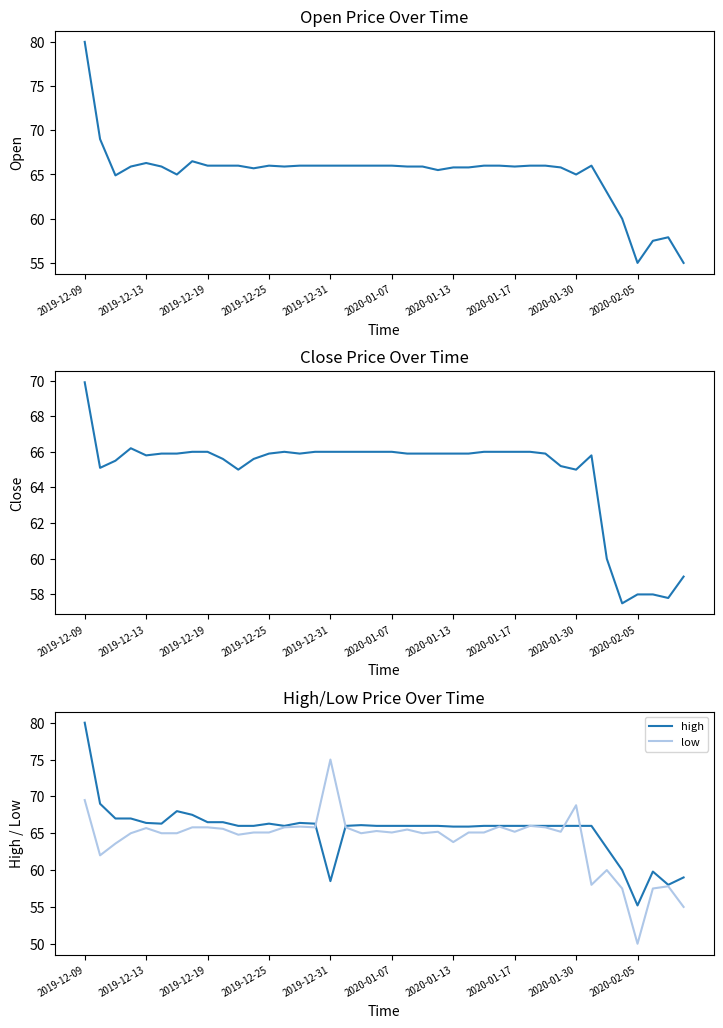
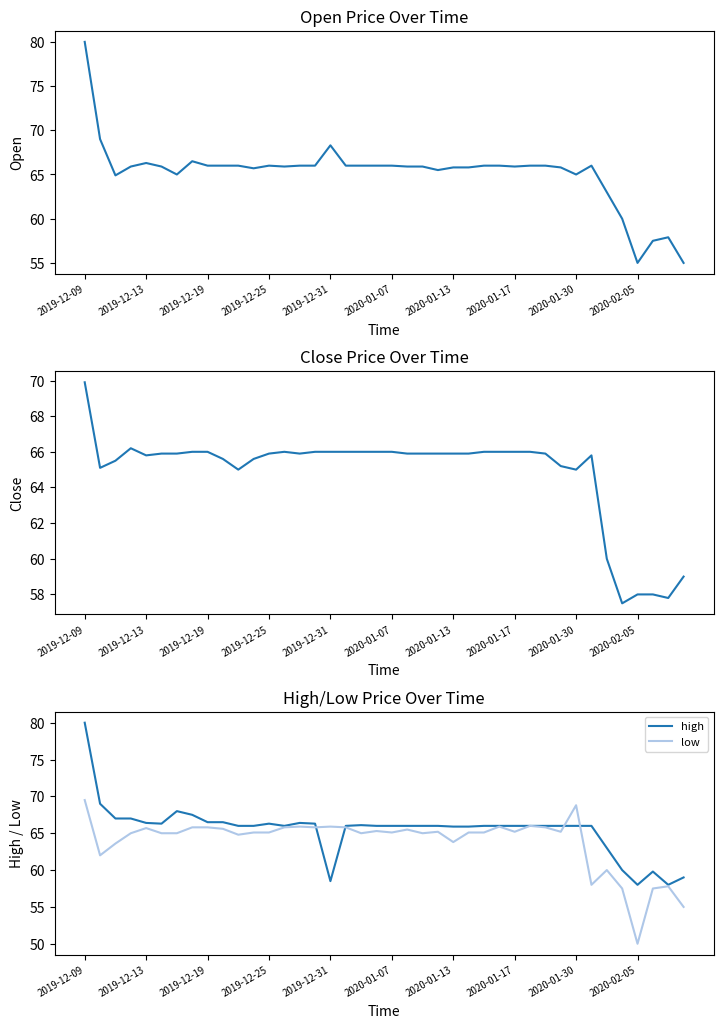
  {
    "Open Price Over Time": {
      "2019-12-09": 80,
      "2019-12-13": 66,
      "2019-12-19": 66,
      "2019-12-25": 66,
-     "2019-12-31": 66,
+     "2019-12-31": 68,
      "2020-01-07": 66,
      "2020-01-13": 66,
      "2020-01-17": 66,
      "2020-01-30": 65,
      "2020-02-05": 55
    },
    "Close Price Over Time": {
      "2019-12-09": 69.9,
      "2019-12-13": 65.8,
      "2019-12-19": 66.0,
      "2019-12-25": 65.9,
      "2019-12-31": 66.0,
      "2020-01-07": 66.0,
      "2020-01-13": 65.9,
      "2020-01-17": 66.0,
      "2020-01-30": 65.0,
      "2020-02-05": 58.0
    },
    "High/Low Price Over Time": {
      "high": {
        "2019-12-09": 80,
        "2019-12-13": 66,
        "2019-12-19": 67,
        "2019-12-25": 66,
        "2019-12-31": 59,
        "2020-01-07": 66,
        "2020-01-13": 66,
        "2020-01-17": 66,
        "2020-01-30": 66,
-       "2020-02-05": 55
+       "2020-02-05": 58
      },
      "low": {
        "2019-12-09": 70,
        "2019-12-13": 66,
        "2019-12-19": 66,
        "2019-12-25": 65,
-       "2019-12-31": 75,
+       "2019-12-31": 66,
        "2020-01-07": 65,
        "2020-01-13": 64,
        "2020-01-17": 65,
        "2020-01-30": 69,
        "2020-02-05": 50
      }
    }
  }
